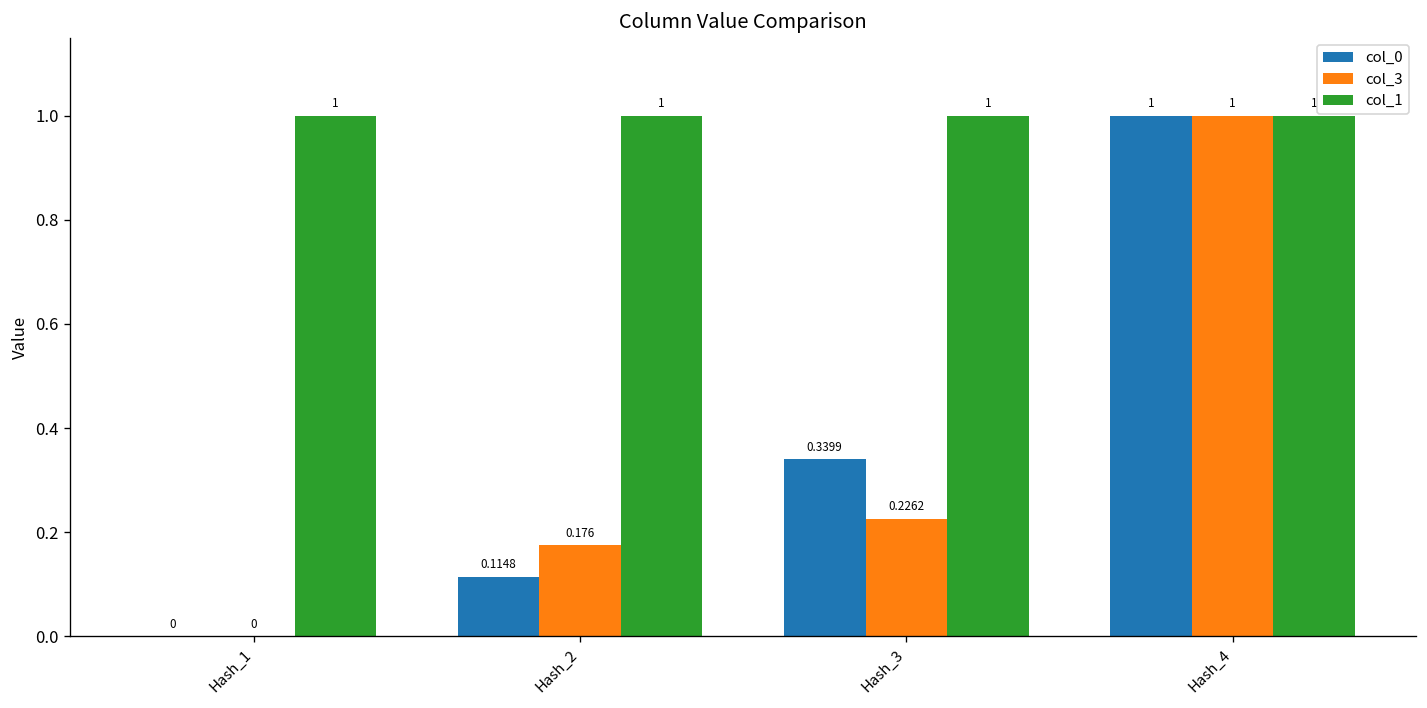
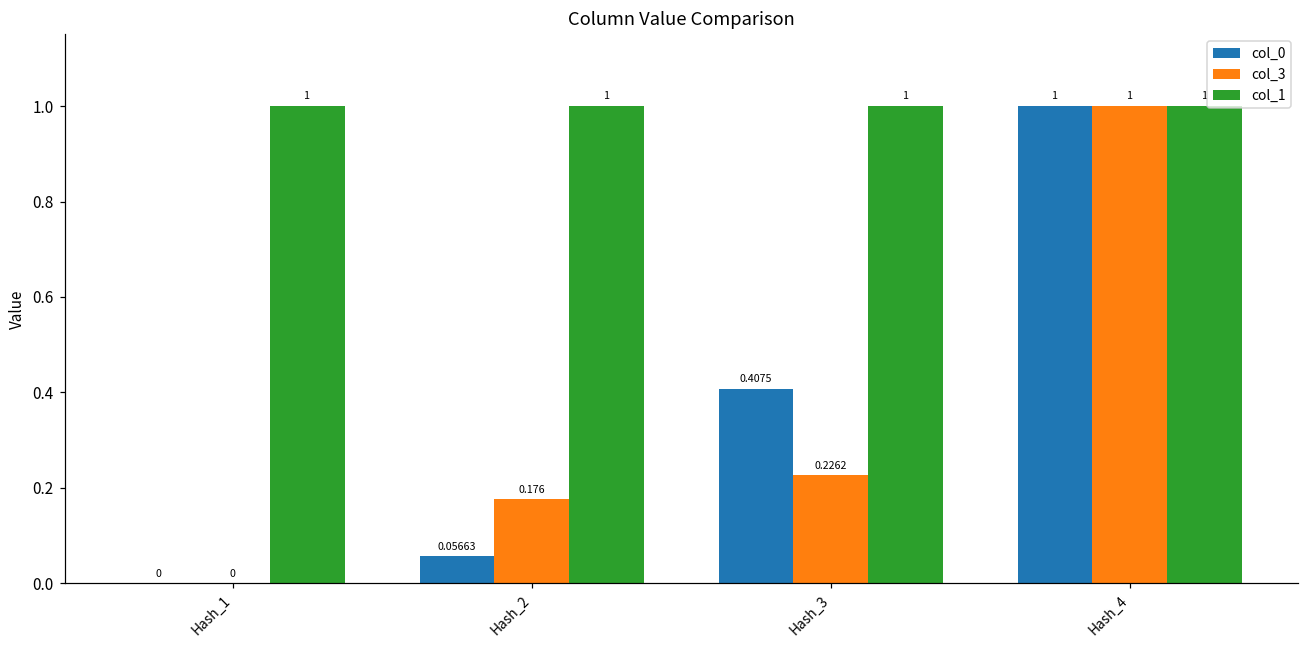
  {
    "col_0": {
      "Hash_1": 0,
-     "Hash_2": 0.1148,
-     "Hash_3": 0.3399,
+     "Hash_2": 0.05663,
+     "Hash_3": 0.4075,
      "Hash_4": 1
    },
    "col_3": {
      "Hash_1": 0,
      "Hash_2": 0.176,
      "Hash_3": 0.2262,
      "Hash_4": 1
    },
    "col_1": {
      "Hash_1": 1,
      "Hash_2": 1,
      "Hash_3": 1
    }
  }
